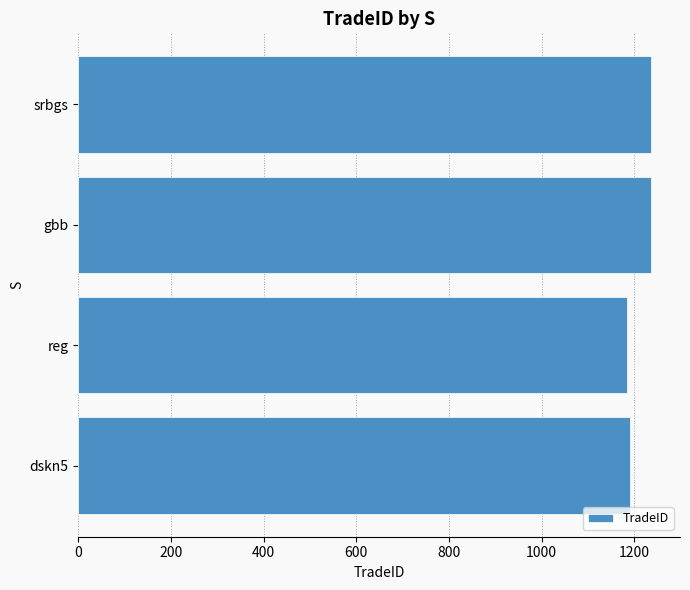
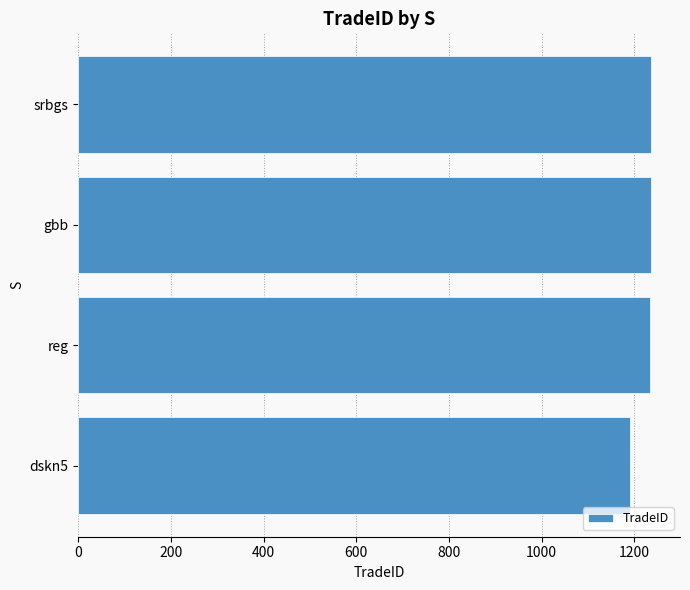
  {
    "srbgs": 1240,
    "gbb": 1240,
-   "reg": 1180,
+   "reg": 1240,
    "dskn5": 1190
  }
